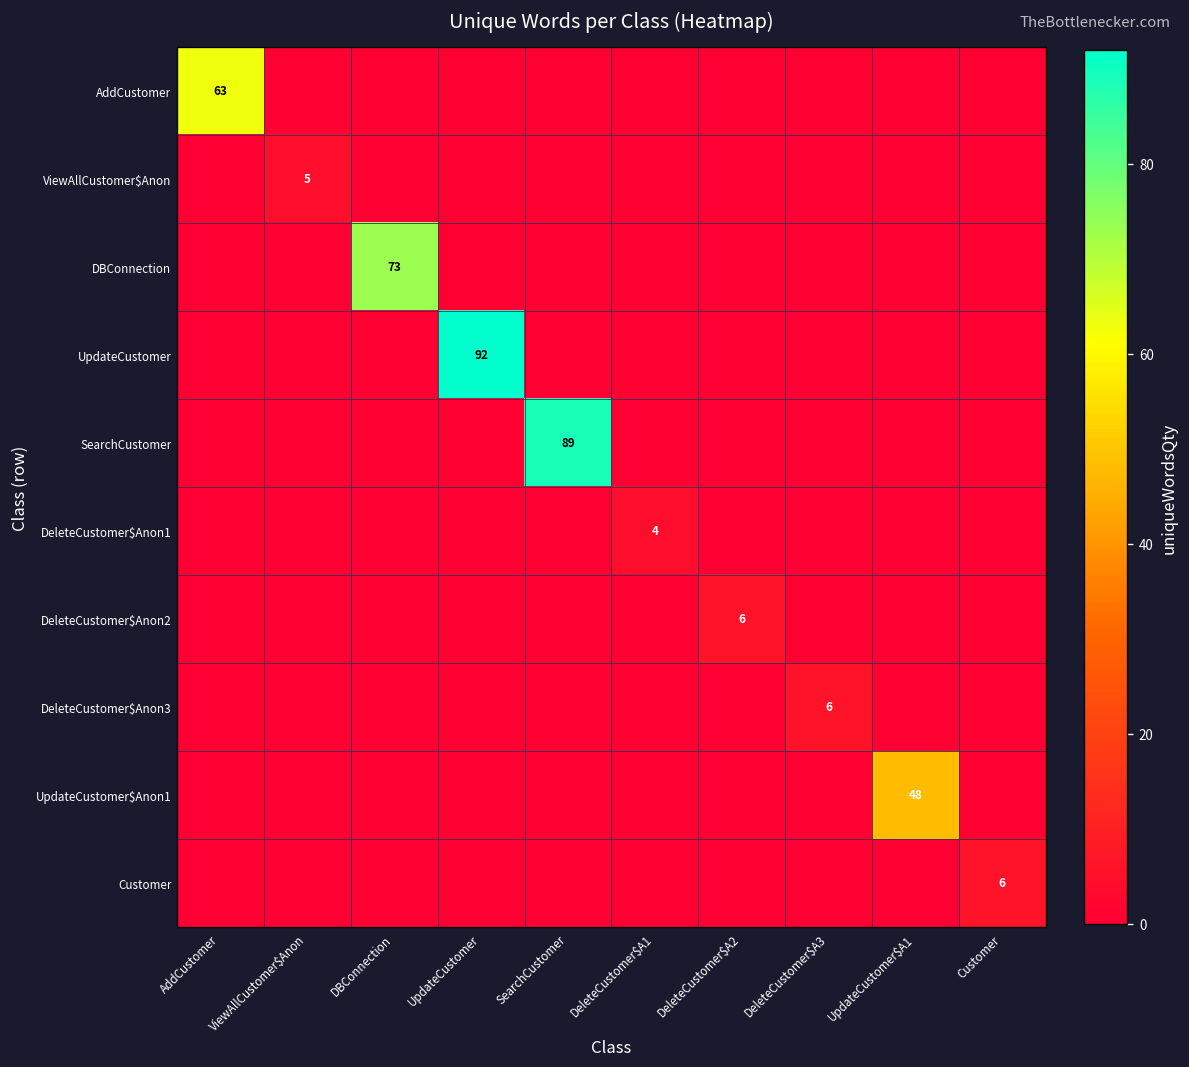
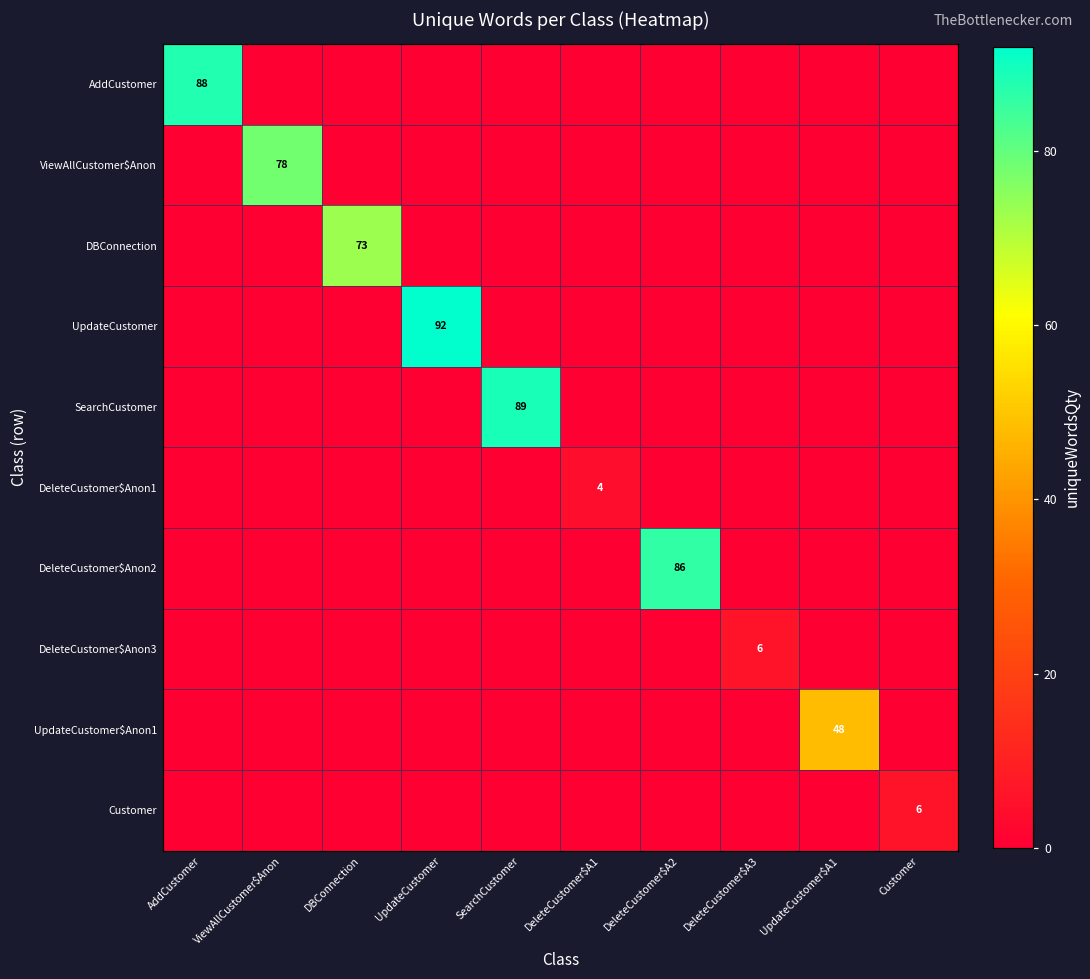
  {
    "AddCustomer": {
-     "AddCustomer": 63
+     "AddCustomer": 88
    },
    "ViewAllCustomer$Anon": {
-     "ViewAllCustomer$Anon": 5
+     "ViewAllCustomer$Anon": 78
    },
    "DBConnection": {
      "DBConnection": 73
    },
    "UpdateCustomer": {
      "UpdateCustomer": 92
    },
    "SearchCustomer": {
      "SearchCustomer": 89
    },
    "DeleteCustomer$Anon1": {
      "DeleteCustomer$A1": 4
    },
    "DeleteCustomer$Anon2": {
-     "DeleteCustomer$A2": 6
+     "DeleteCustomer$A2": 86
    },
    "DeleteCustomer$Anon3": {
      "DeleteCustomer$A3": 6
    },
    "UpdateCustomer$Anon1": {
      "UpdateCustomer$A1": 48
    },
    "Customer": {
      "Customer": 6
    }
  }
